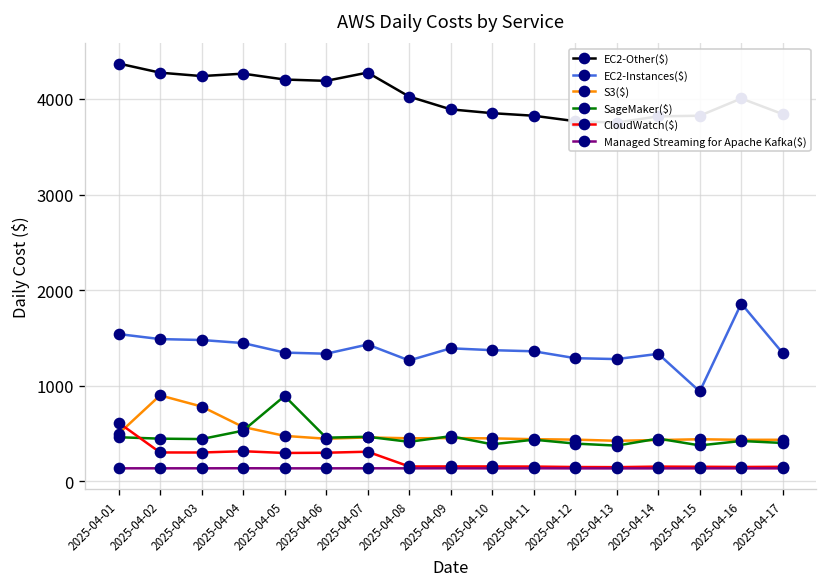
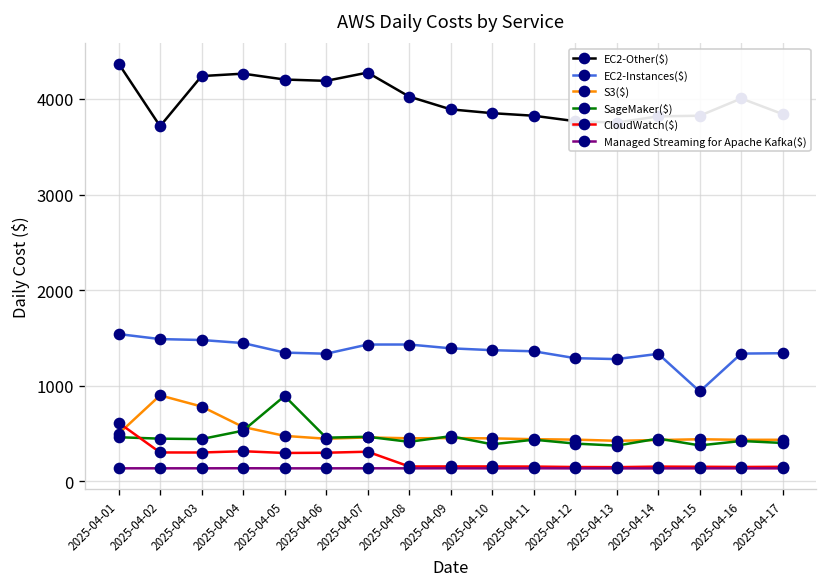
  {
    "EC2-Other($)": {
      "2025-04-01": 4400,
-     "2025-04-02": 4300,
+     "2025-04-02": 3700,
      "2025-04-03": 4200,
      "2025-04-04": 4300,
      "2025-04-05": 4200,
      "2025-04-06": 4200,
      "2025-04-07": 4300,
      "2025-04-08": 4000,
      "2025-04-09": 3900,
      "2025-04-10": 3900,
      "2025-04-11": 3800
    },
    "EC2-Instances($)": {
      "2025-04-01": 1500,
      "2025-04-02": 1500,
      "2025-04-03": 1500,
      "2025-04-04": 1400,
      "2025-04-05": 1300,
      "2025-04-06": 1300,
      "2025-04-07": 1400,
-     "2025-04-08": 1300,
+     "2025-04-08": 1400,
      "2025-04-09": 1400,
      "2025-04-10": 1400,
      "2025-04-11": 1400,
      "2025-04-12": 1300,
      "2025-04-13": 1300,
      "2025-04-14": 1300,
      "2025-04-15": 900,
-     "2025-04-16": 1900,
+     "2025-04-16": 1300,
      "2025-04-17": 1300
    },
    "S3($)": {
      "2025-04-01": 500,
      "2025-04-02": 900,
      "2025-04-03": 800,
      "2025-04-04": 600,
      "2025-04-05": 500,
      "2025-04-08": 400,
      "2025-04-10": 400,
      "2025-04-12": 400,
      "2025-04-13": 400,
      "2025-04-15": 400,
      "2025-04-17": 400
    },
    "SageMaker($)": {
      "2025-04-01": 500,
      "2025-04-02": 400,
      "2025-04-03": 400,
      "2025-04-04": 500,
      "2025-04-05": 900,
      "2025-04-08": 400,
      "2025-04-10": 400,
      "2025-04-12": 400,
      "2025-04-13": 400,
      "2025-04-15": 400,
      "2025-04-17": 400
    },
    "CloudWatch($)": {
      "2025-04-01": 600,
      "2025-04-02": 300,
      "2025-04-03": 300,
      "2025-04-04": 300,
      "2025-04-05": 300,
      "2025-04-06": 300,
      "2025-04-07": 300
    },
    "Managed Streaming for Apache Kafka($)": {
      "2025-04-01": 100,
      "2025-04-02": 100,
      "2025-04-03": 100,
      "2025-04-04": 100,
      "2025-04-05": 100,
      "2025-04-06": 100,
      "2025-04-07": 100
    }
  }
